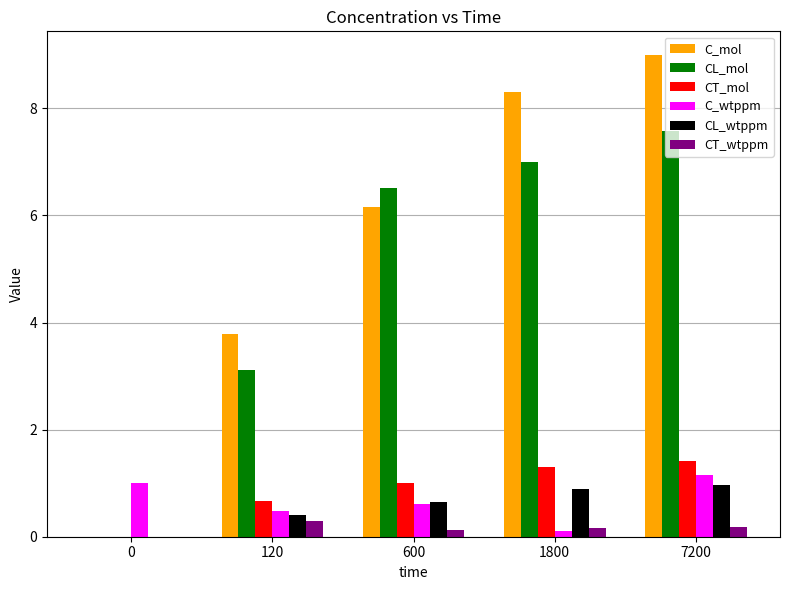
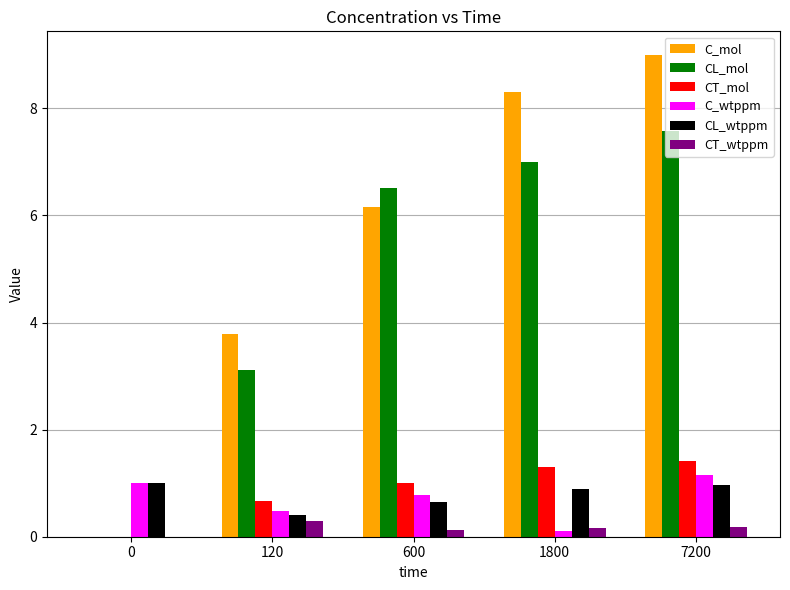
  {
    "C_mol": {
      "0": 0.0,
      "120": 3.8,
      "600": 6.2,
      "1800": 8.3,
      "7200": 9.0
    },
    "CL_mol": {
      "0": 0.0,
      "120": 3.1,
      "600": 6.5,
      "1800": 7.0
    },
    "CT_mol": {
      "0": 0.0,
      "120": 0.7,
      "600": 1.0,
      "1800": 1.3,
      "7200": 1.4
    },
    "C_wtppm": {
      "0": 1.0,
      "120": 0.5,
-     "600": 0.6,
+     "600": 0.8,
      "1800": 0.1,
      "7200": 1.1
    },
    "CL_wtppm": {
-     "0": 0,
+     "0": 1,
      "120": 0.4,
      "600": 0.7,
      "1800": 0.9,
      "7200": 1
    },
    "CT_wtppm": {
      "0": 0.0,
      "120": 0.3,
      "600": 0.1,
      "1800": 0.2,
      "7200": 0.2
    }
  }
